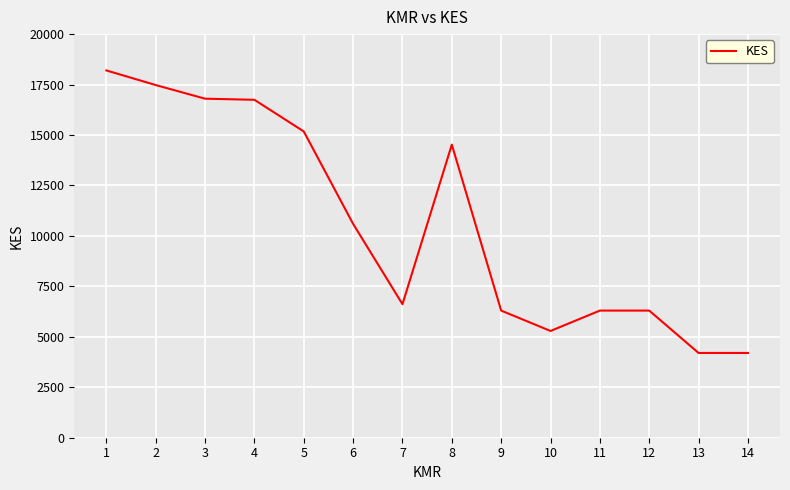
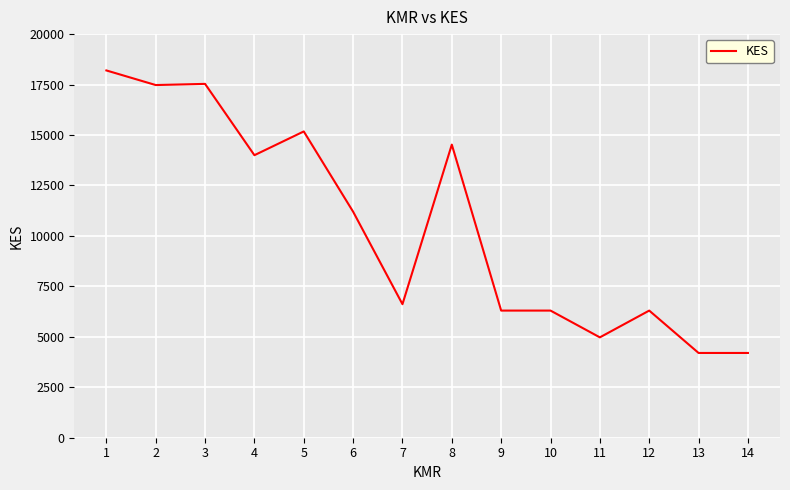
  {
    "1": 18200,
    "2": 17500,
-   "3": 16800,
-   "4": 16700,
+   "3": 17500,
+   "4": 14000,
    "5": 15200,
-   "6": 10600,
+   "6": 11200,
    "7": 6600,
    "8": 14500,
    "9": 6300,
-   "10": 5300,
-   "11": 6300,
+   "10": 6300,
+   "11": 5000,
    "12": 6300,
    "13": 4200,
    "14": 4200
  }
